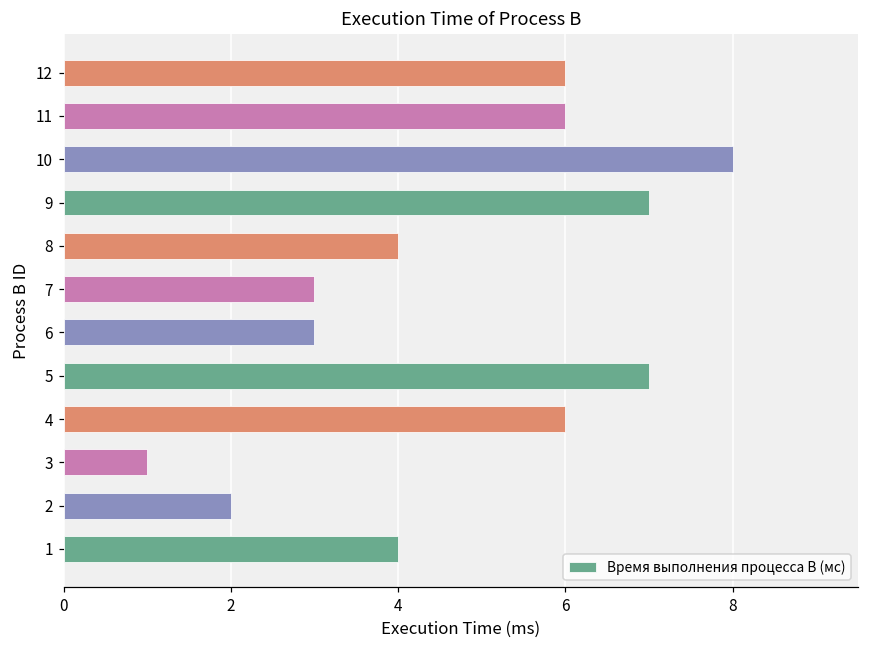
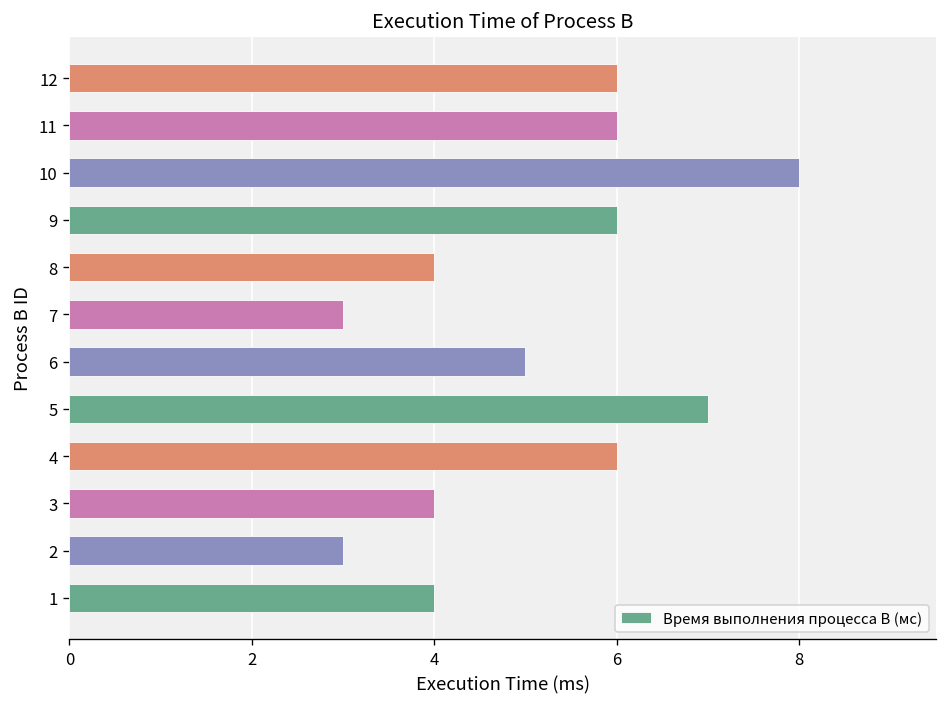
  {
    "12": 6,
    "11": 6,
    "10": 8,
-   "9": 7,
+   "9": 6,
    "8": 4,
    "7": 3,
-   "6": 3,
+   "6": 5,
    "5": 7,
    "4": 6,
-   "3": 1,
-   "2": 2,
+   "3": 4,
+   "2": 3,
    "1": 4
  }
